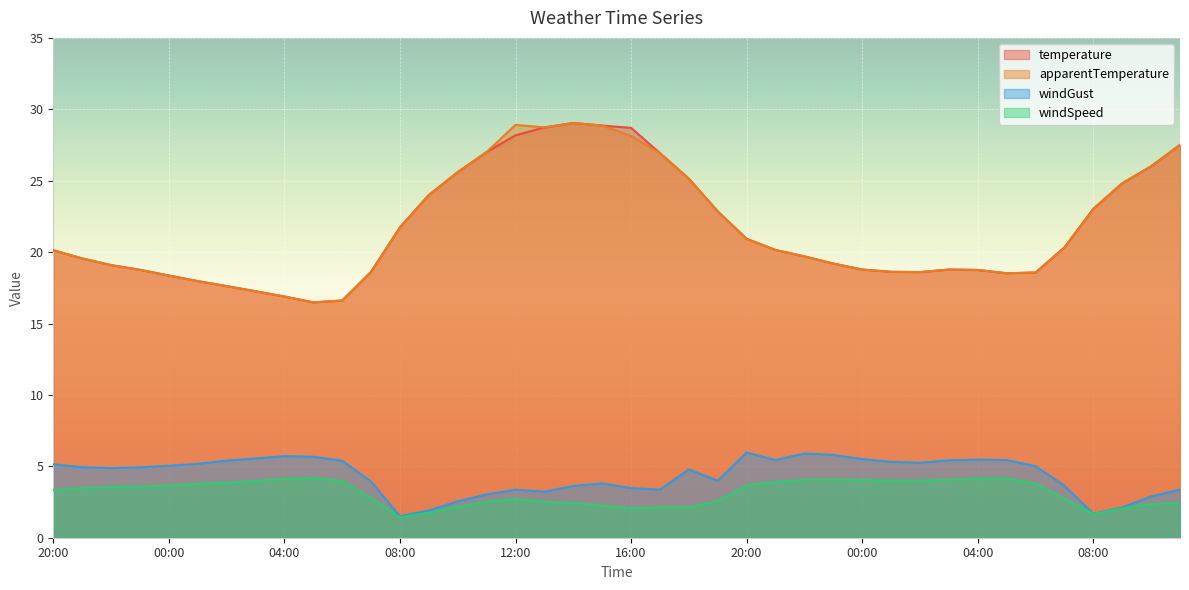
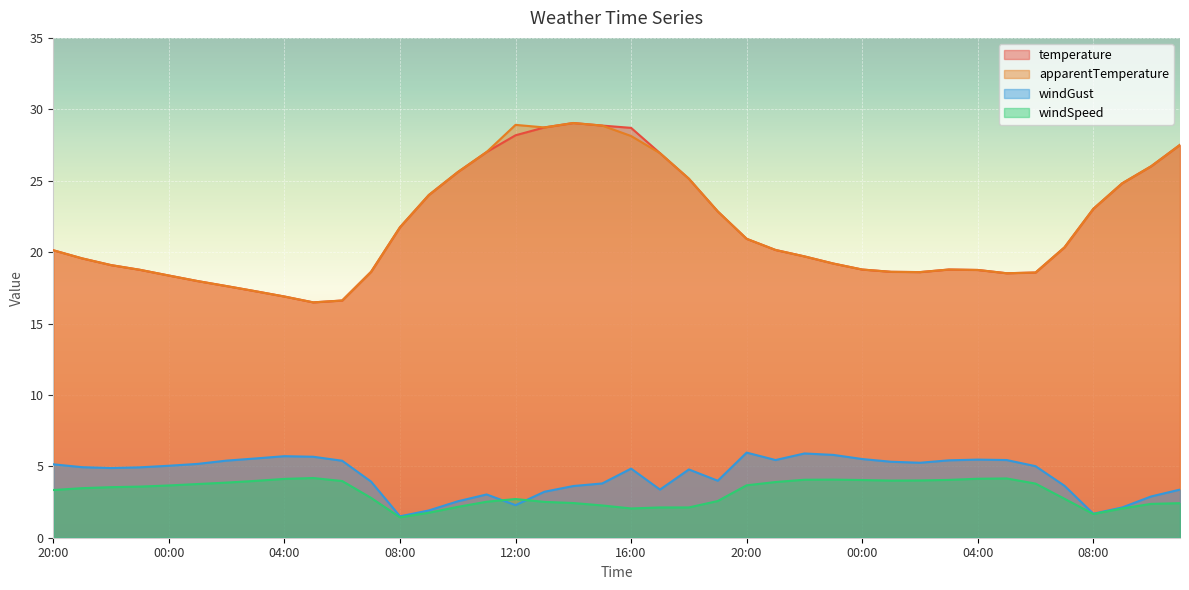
  {
    "windGust": {
-     "12:00": 3.4,
-     "16:00": 3.5
+     "12:00": 2.3,
+     "16:00": 4.8
    },
    "windSpeed": {
      "12:00": 2.7,
      "16:00": 2.1
    }
  }
